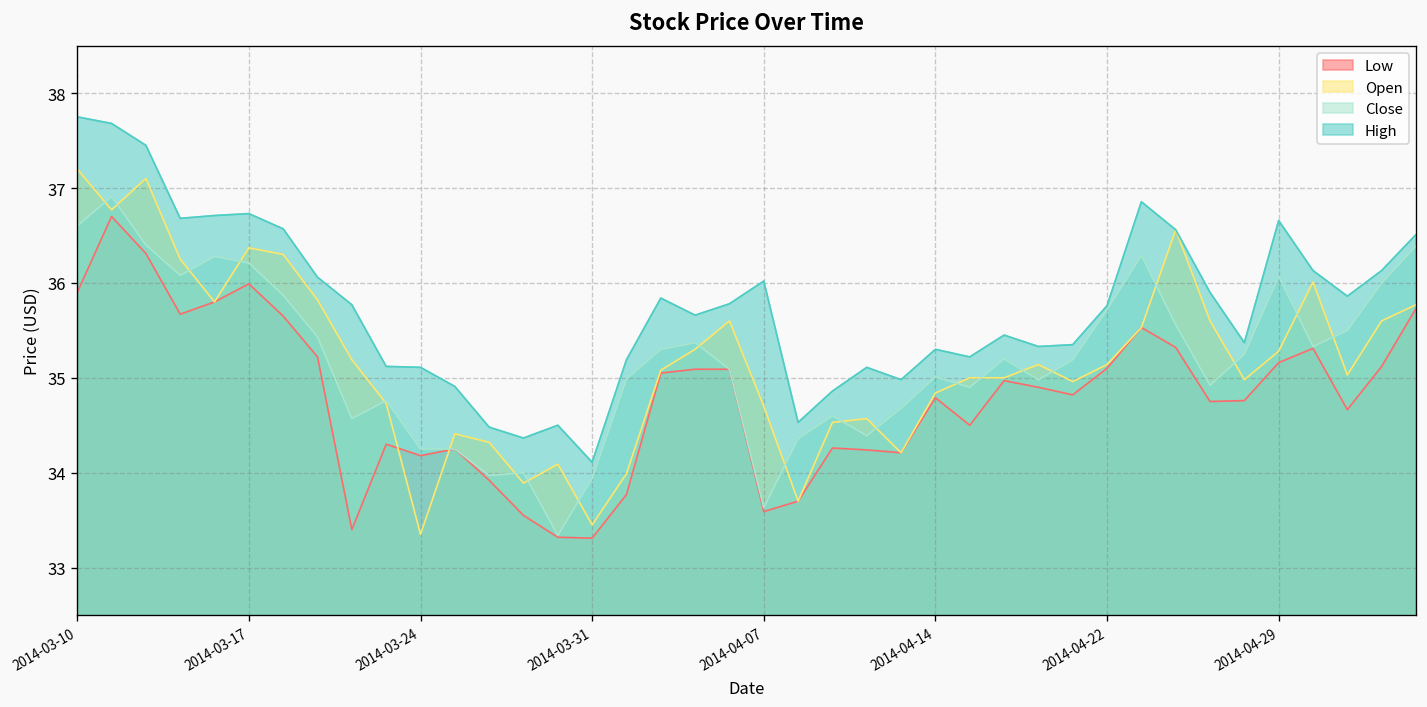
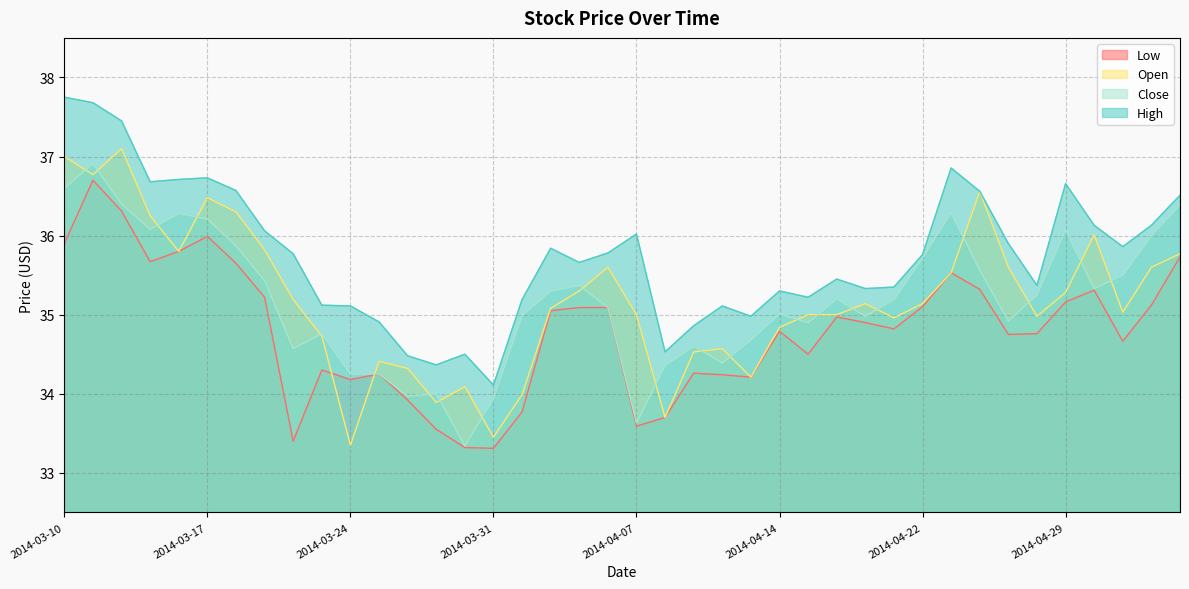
  {
    "Low": {
      "2014-03-10": 35.9,
      "2014-03-17": 36.0,
      "2014-03-24": 34.2,
      "2014-03-31": 33.3,
      "2014-04-07": 33.6,
      "2014-04-14": 34.8,
      "2014-04-22": 35.1,
      "2014-04-29": 35.2
    },
    "Open": {
-     "2014-03-10": 37.2,
-     "2014-03-17": 36.4,
+     "2014-03-10": 37.0,
+     "2014-03-17": 36.5,
      "2014-03-24": 33.4,
      "2014-03-31": 33.5,
-     "2014-04-07": 34.7,
+     "2014-04-07": 35.0,
      "2014-04-14": 34.8,
      "2014-04-22": 35.1,
      "2014-04-29": 35.3
    },
    "Close": {
      "2014-03-10": 36.6,
      "2014-03-17": 36.2,
      "2014-03-24": 34.3,
      "2014-03-31": 33.9,
      "2014-04-07": 33.6,
      "2014-04-14": 35.0,
      "2014-04-22": 35.7,
      "2014-04-29": 36.1
    },
    "High": {
      "2014-03-10": 37.8,
      "2014-03-17": 36.7,
      "2014-03-24": 35.1,
      "2014-03-31": 34.1,
      "2014-04-07": 36.0,
      "2014-04-14": 35.3,
      "2014-04-22": 35.8,
      "2014-04-29": 36.7
    }
  }
